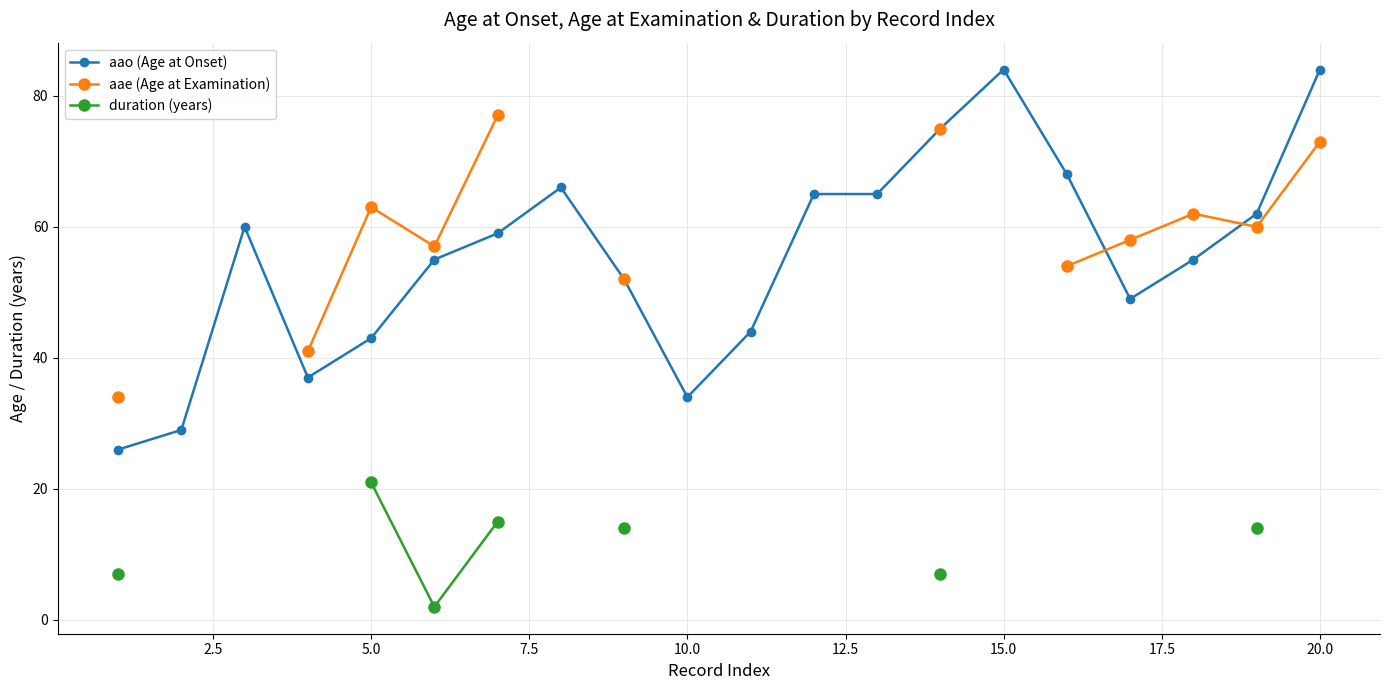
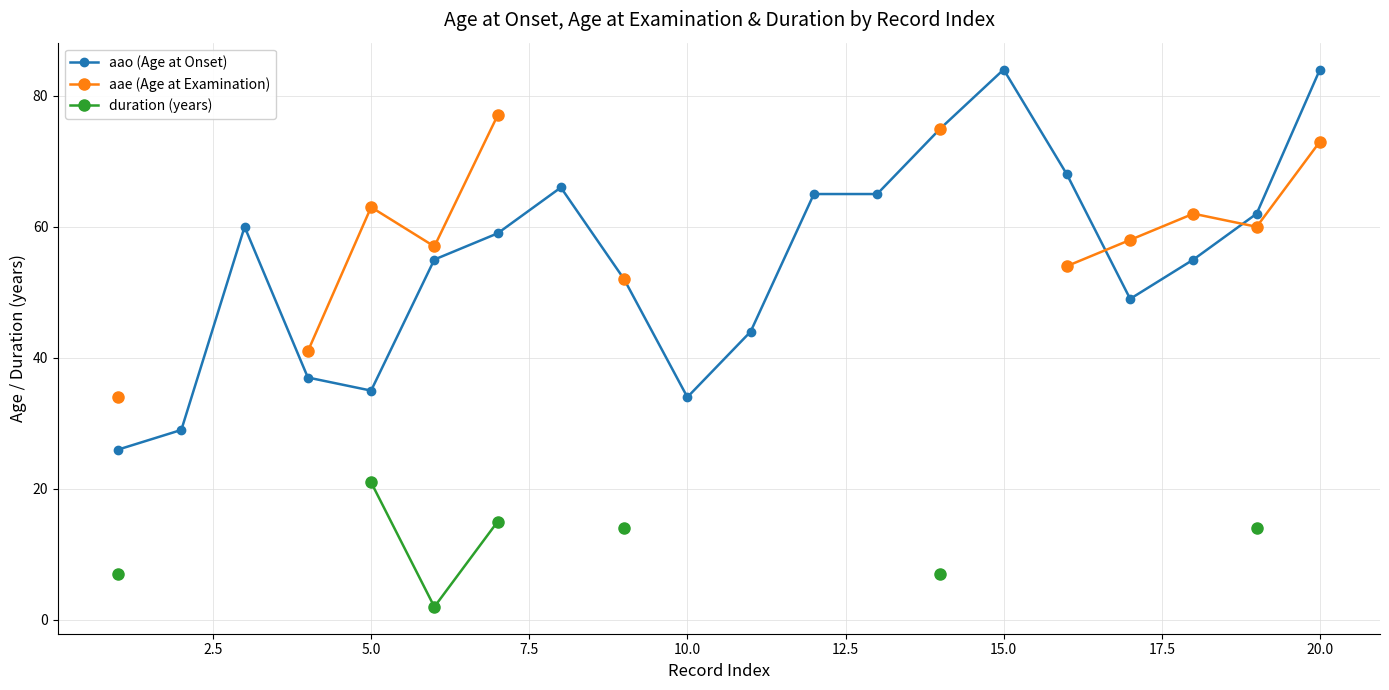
  {
    "aao (Age at Onset)": {
-     "5.0": 43,
+     "5.0": 35,
      "10.0": 34,
      "15.0": 84,
      "20.0": 84
    },
    "aae (Age at Examination)": {
      "5.0": 63,
      "20.0": 73
    },
    "duration (years)": {
      "5.0": 21
    }
  }
